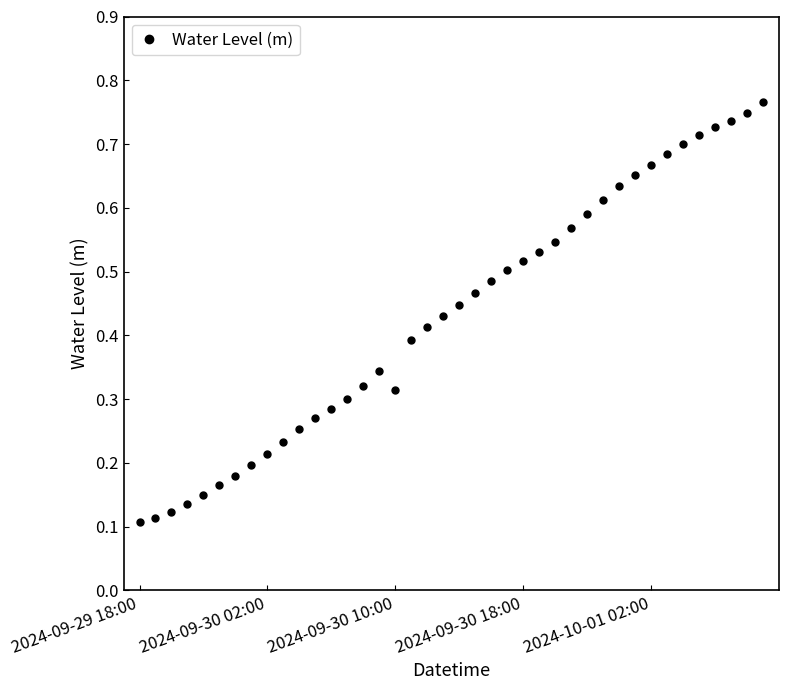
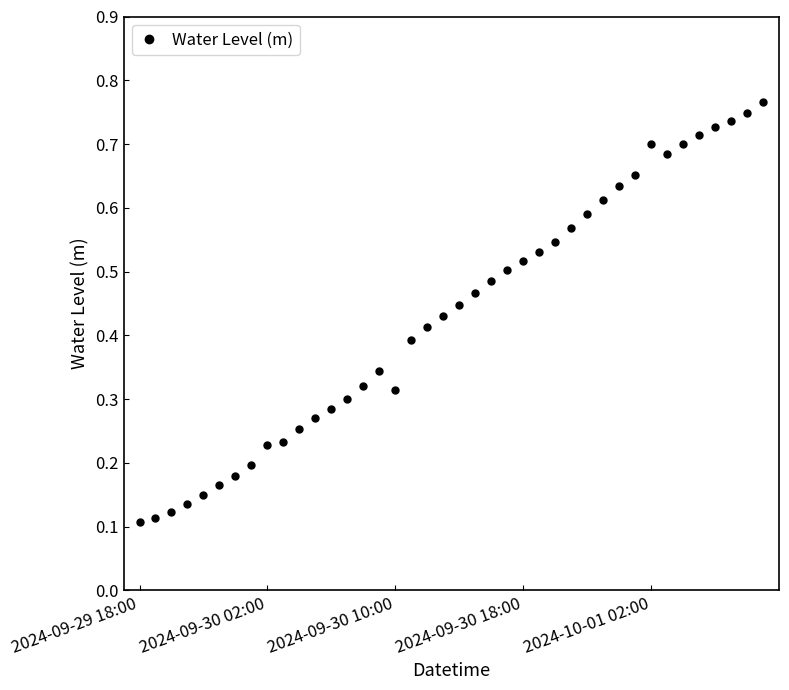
  {
    "2024-09-29 18:00": 0.11,
-   "2024-09-30 02:00": 0.21,
+   "2024-09-30 02:00": 0.23,
    "2024-09-30 10:00": 0.31,
    "2024-09-30 18:00": 0.52,
-   "2024-10-01 02:00": 0.67
+   "2024-10-01 02:00": 0.70
  }
